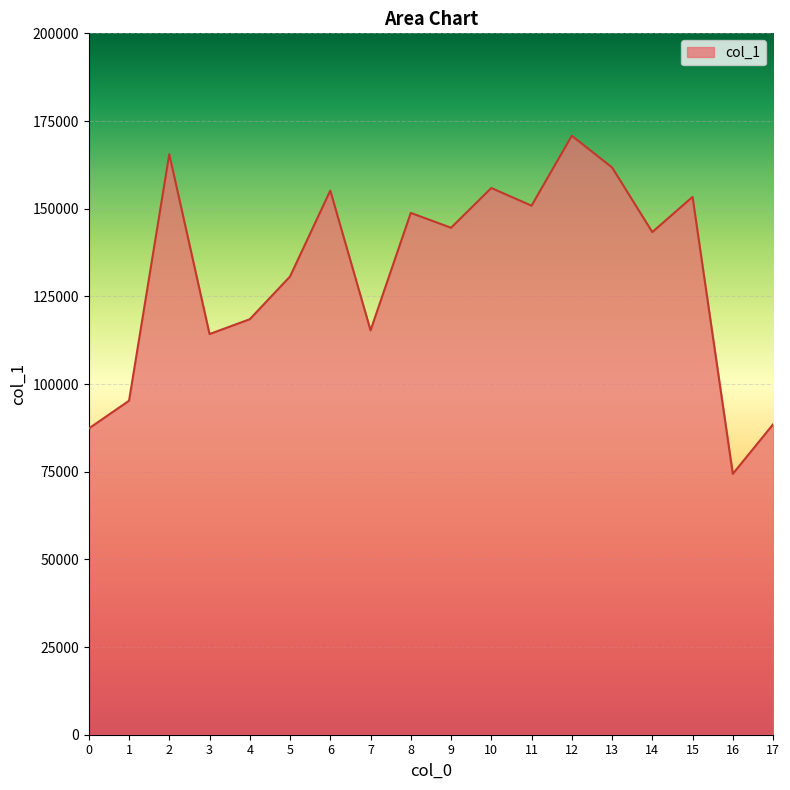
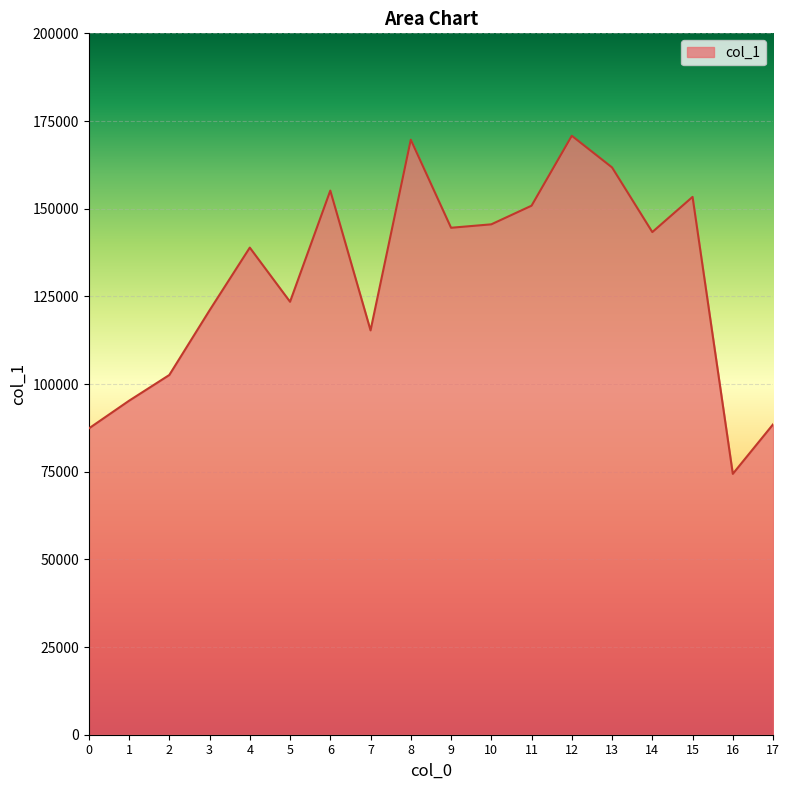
  {
    "0": 87000,
    "1": 95000,
-   "2": 166000,
-   "3": 114000,
-   "4": 118000,
-   "5": 131000,
+   "2": 103000,
+   "3": 121000,
+   "4": 139000,
+   "5": 123000,
    "6": 155000,
    "7": 115000,
-   "8": 149000,
+   "8": 170000,
    "9": 145000,
-   "10": 156000,
+   "10": 146000,
    "11": 151000,
    "12": 171000,
    "13": 162000,
    "14": 143000,
    "15": 153000,
    "16": 74000,
    "17": 89000
  }
